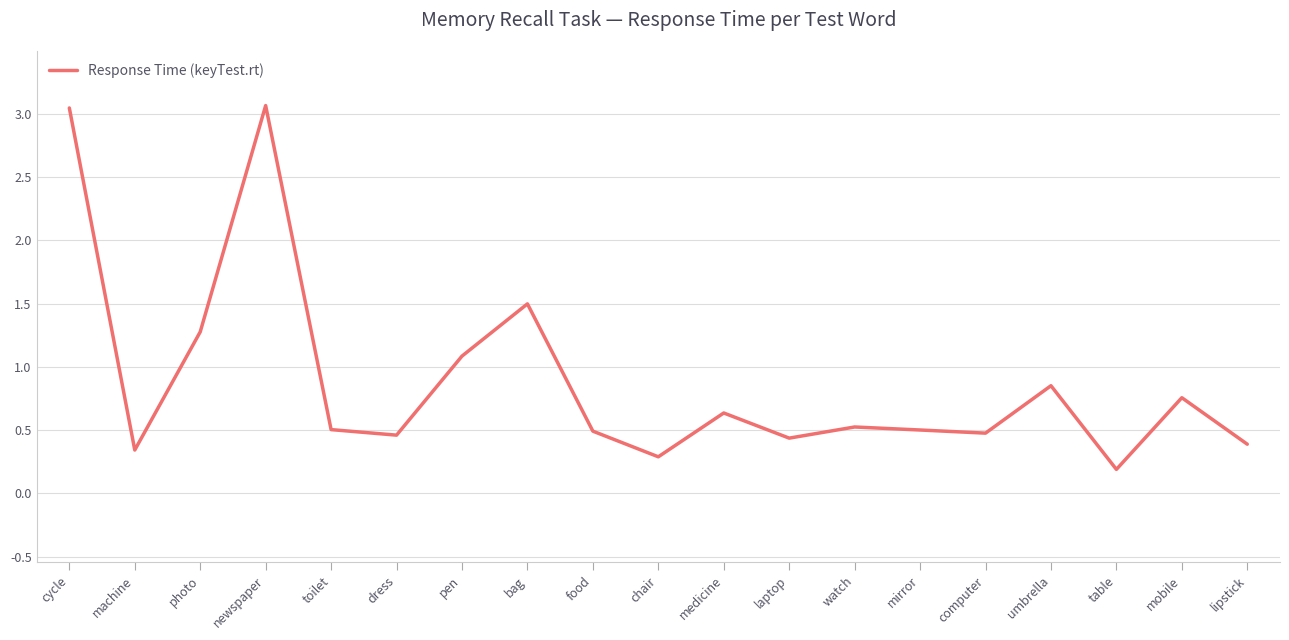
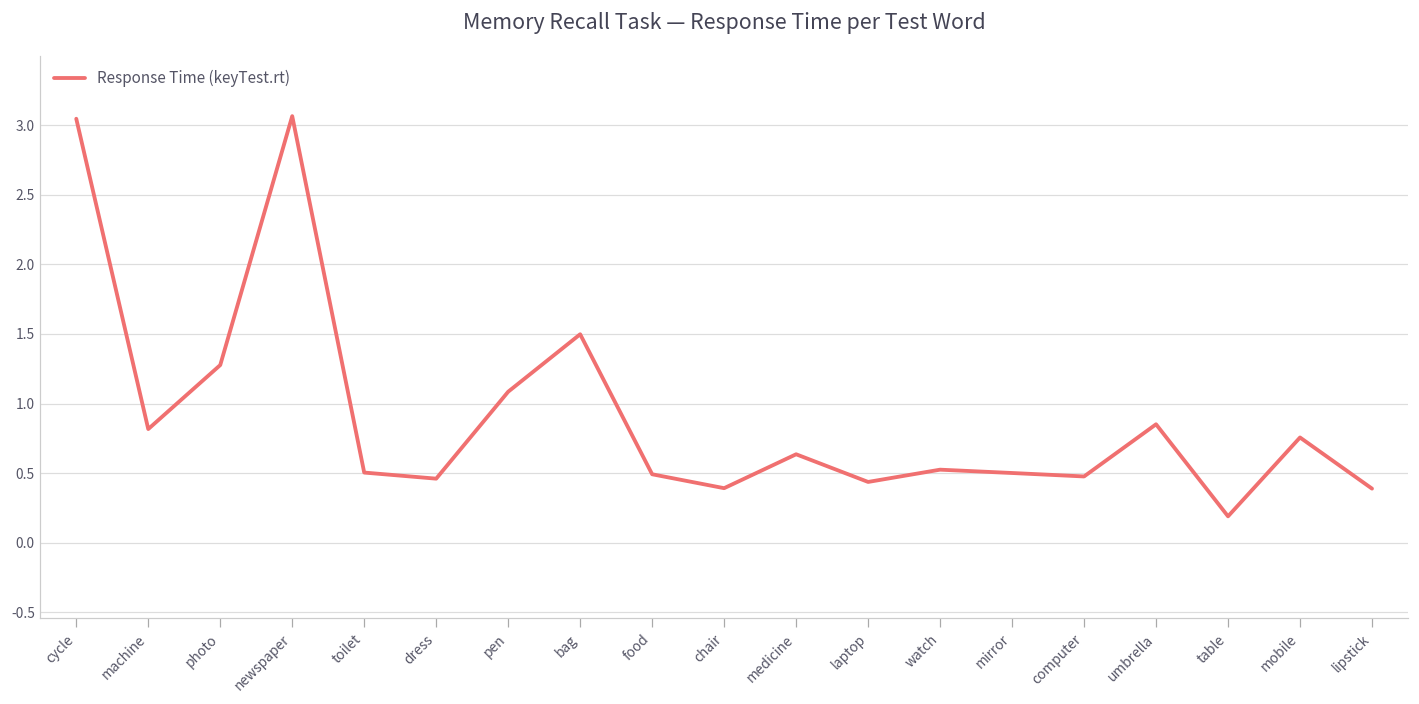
  {
    "cycle": 3.05,
-   "machine": 0.34,
+   "machine": 0.82,
    "photo": 1.28,
    "newspaper": 3.06,
    "toilet": 0.50,
    "dress": 0.46,
    "pen": 1.08,
    "bag": 1.50,
    "food": 0.49,
-   "chair": 0.29,
+   "chair": 0.39,
    "medicine": 0.64,
    "laptop": 0.44,
    "watch": 0.52,
    "mirror": 0.50,
    "computer": 0.48,
    "umbrella": 0.85,
    "table": 0.19,
    "mobile": 0.76,
    "lipstick": 0.39
  }
